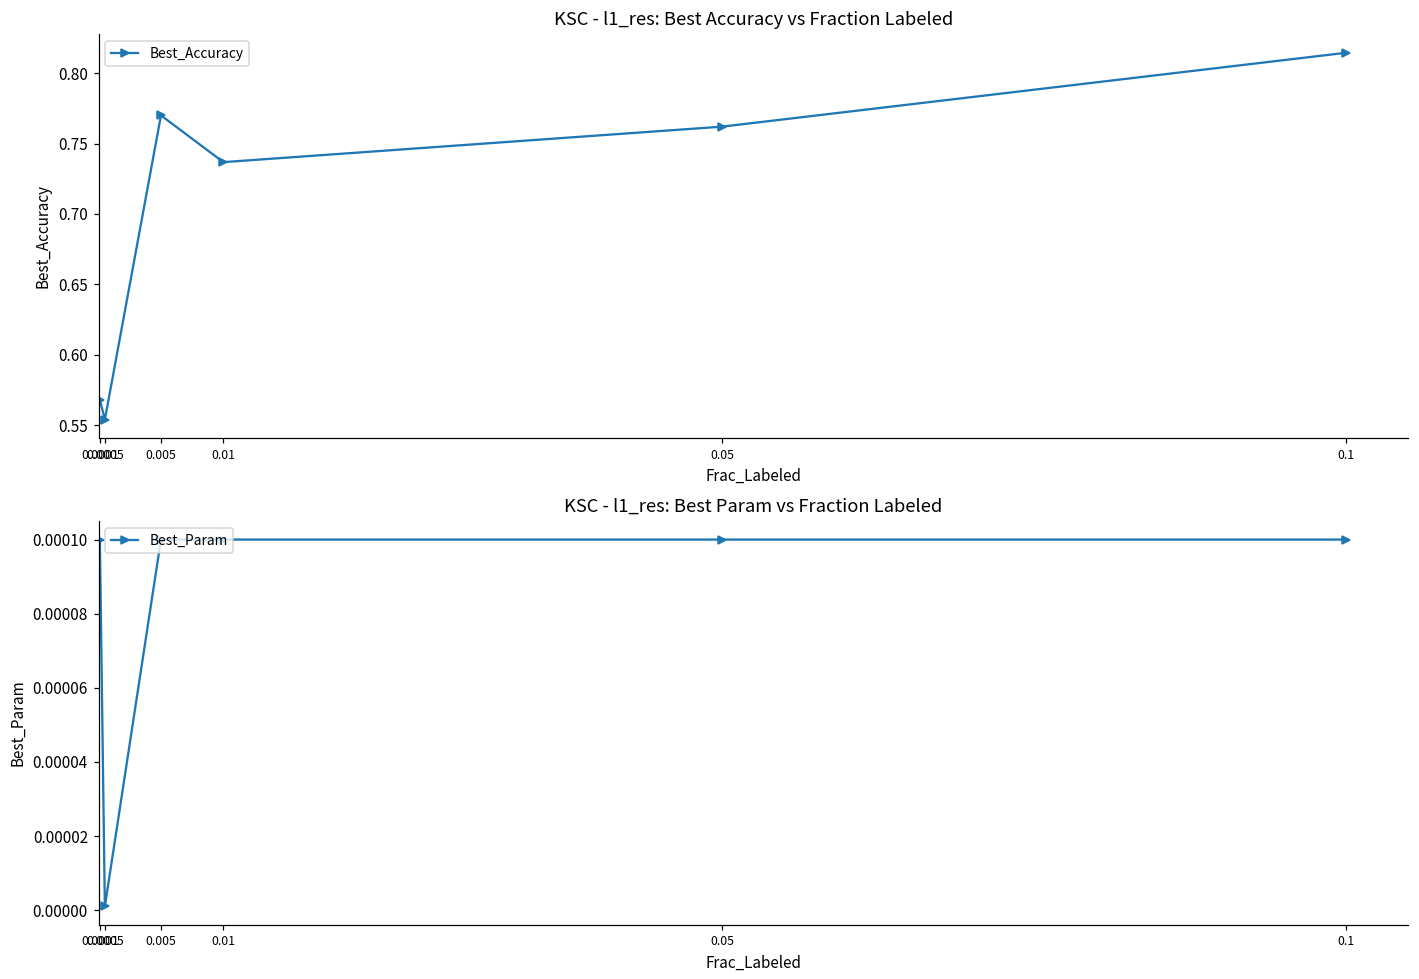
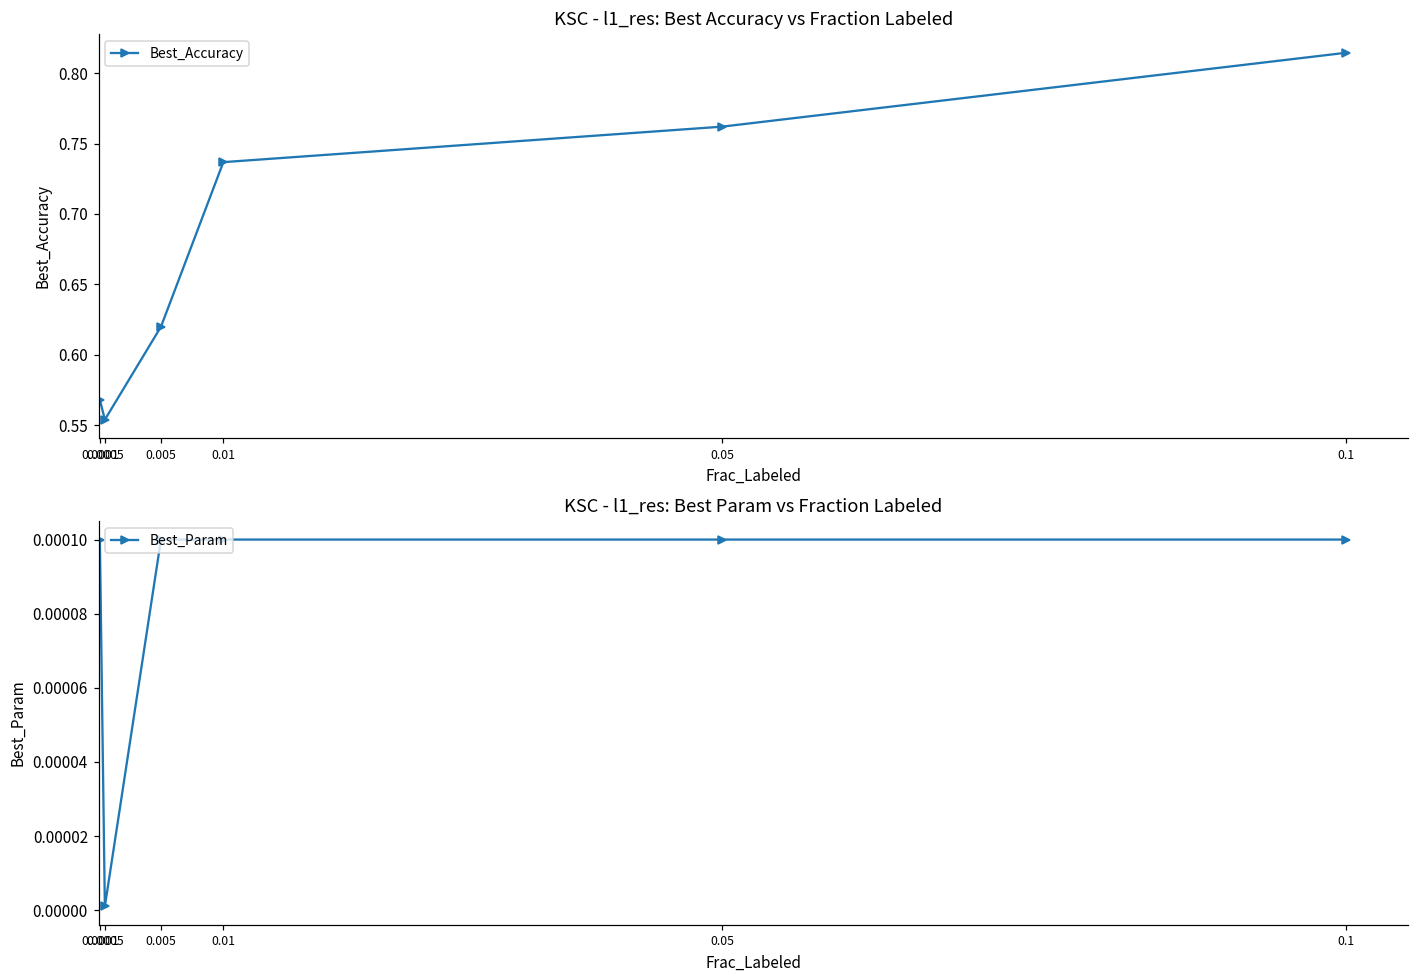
  {
    "KSC - l1_res: Best Accuracy vs Fraction Labeled": {
-     "0.005": 0.77,
+     "0.005": 0.62,
      "0.01": 0.737,
      "0.05": 0.762,
      "0.1": 0.814
    },
    "KSC - l1_res: Best Param vs Fraction Labeled": {
      "0.05": 0.000100,
      "0.1": 0.000100
    }
  }
